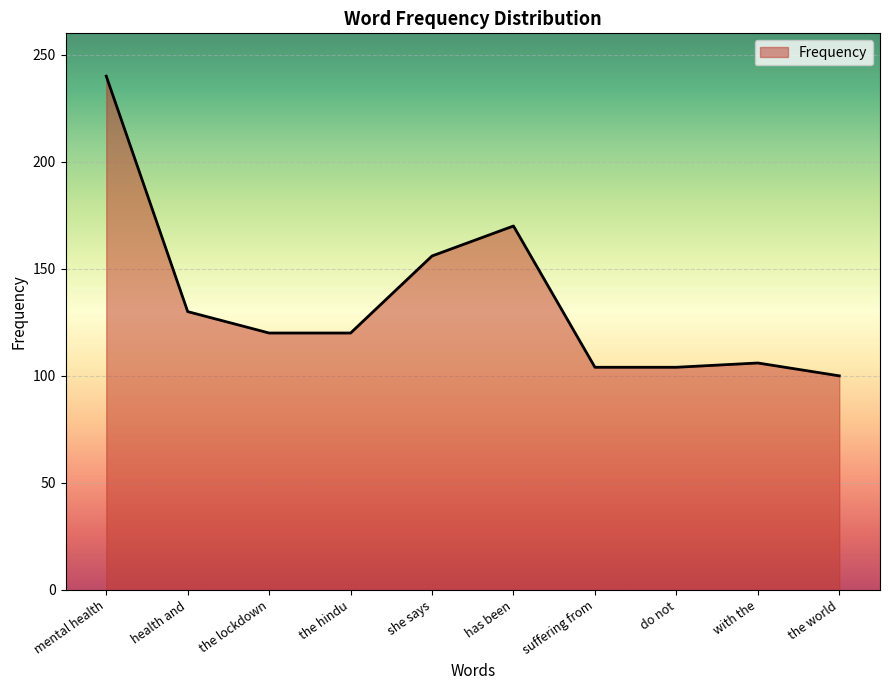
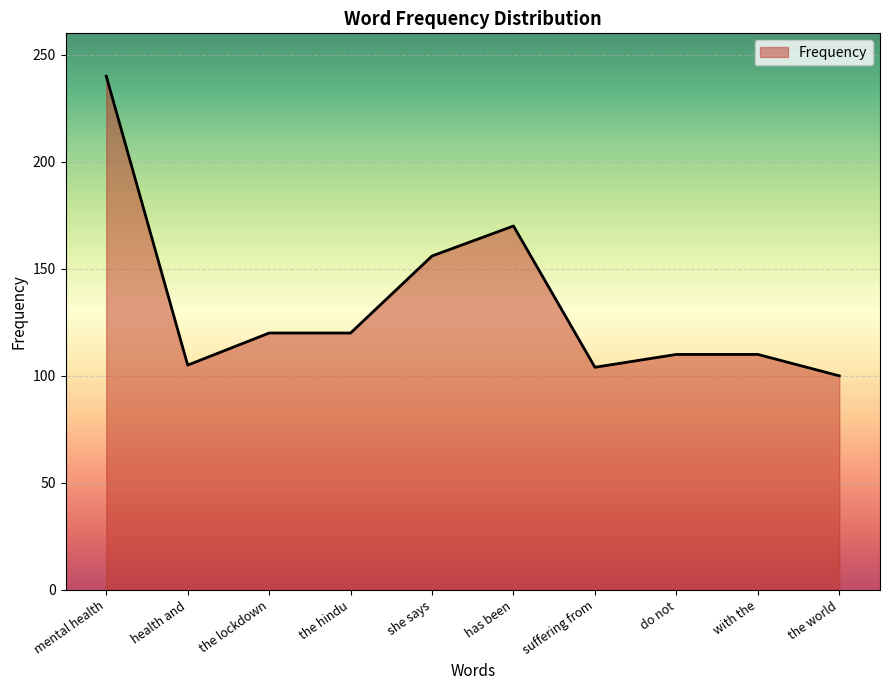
  {
    "mental health": 240,
-   "health and": 130,
+   "health and": 105,
    "the lockdown": 120,
    "the hindu": 120,
    "she says": 156,
    "has been": 170,
    "suffering from": 104,
-   "do not": 104,
-   "with the": 106,
+   "do not": 110,
+   "with the": 110,
    "the world": 100
  }
